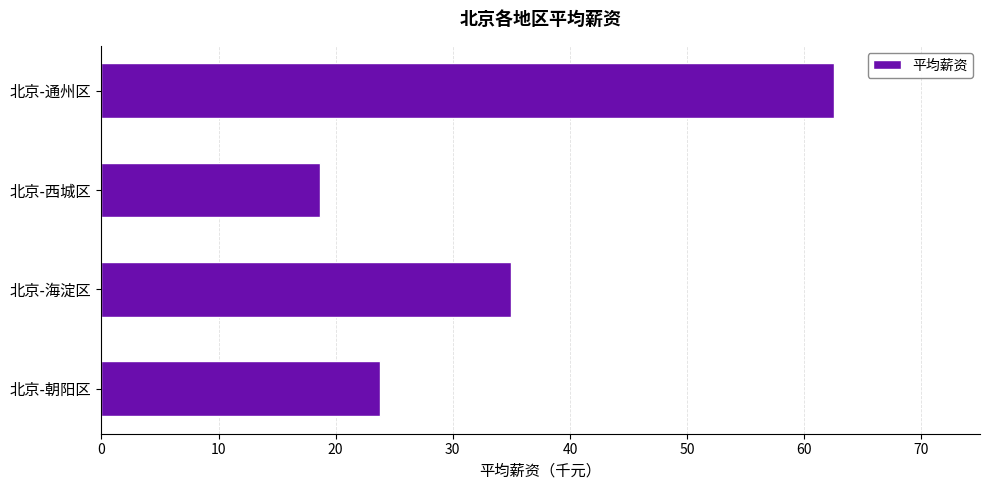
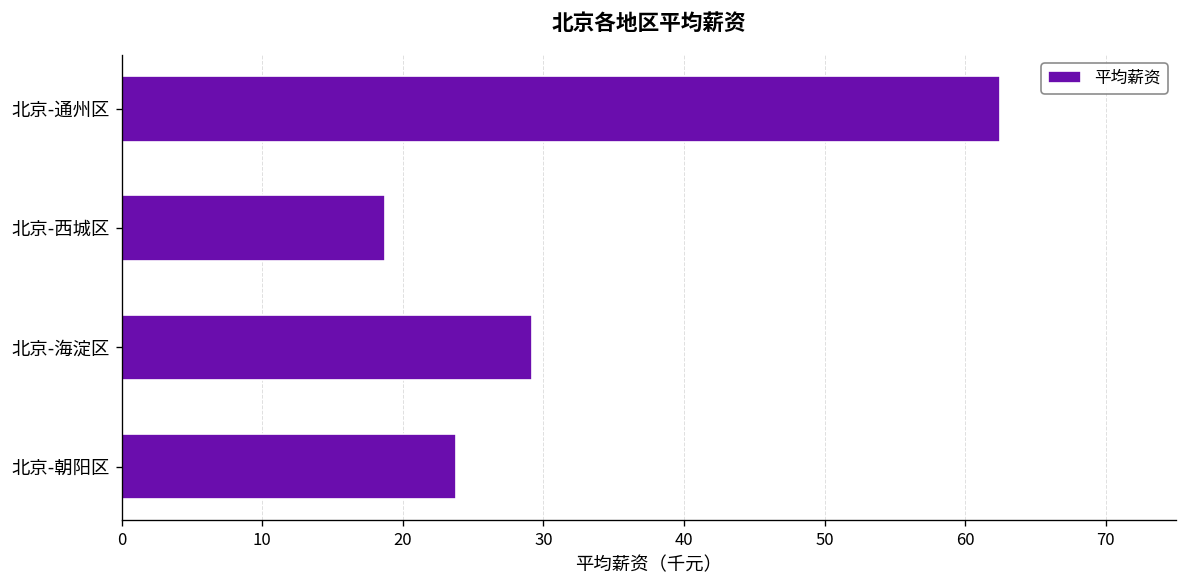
  {
    "北京-通州区": 62.5,
    "北京-西城区": 18.7,
-   "北京-海淀区": 35.0,
+   "北京-海淀区": 29.2,
    "北京-朝阳区": 23.8
  }
